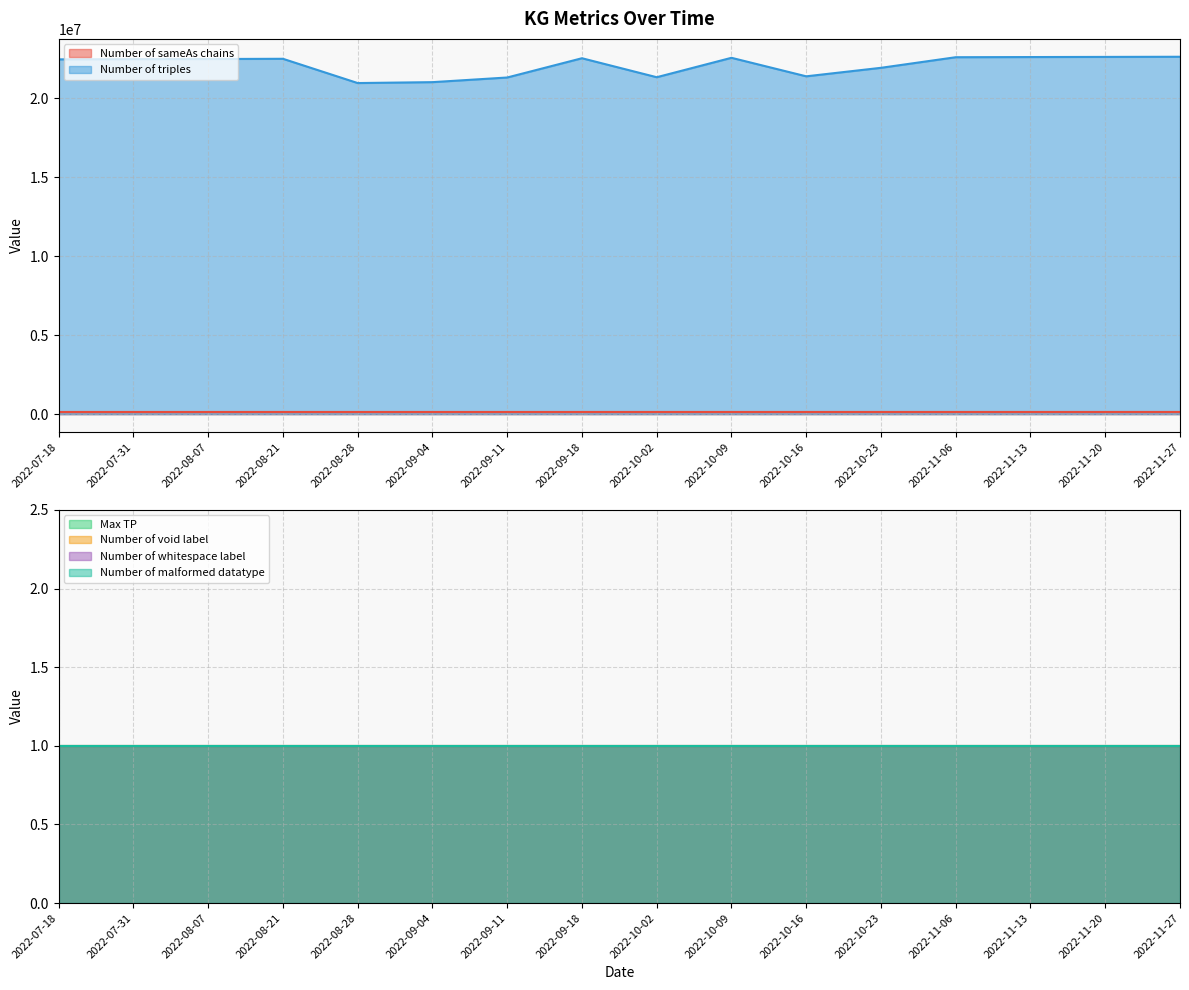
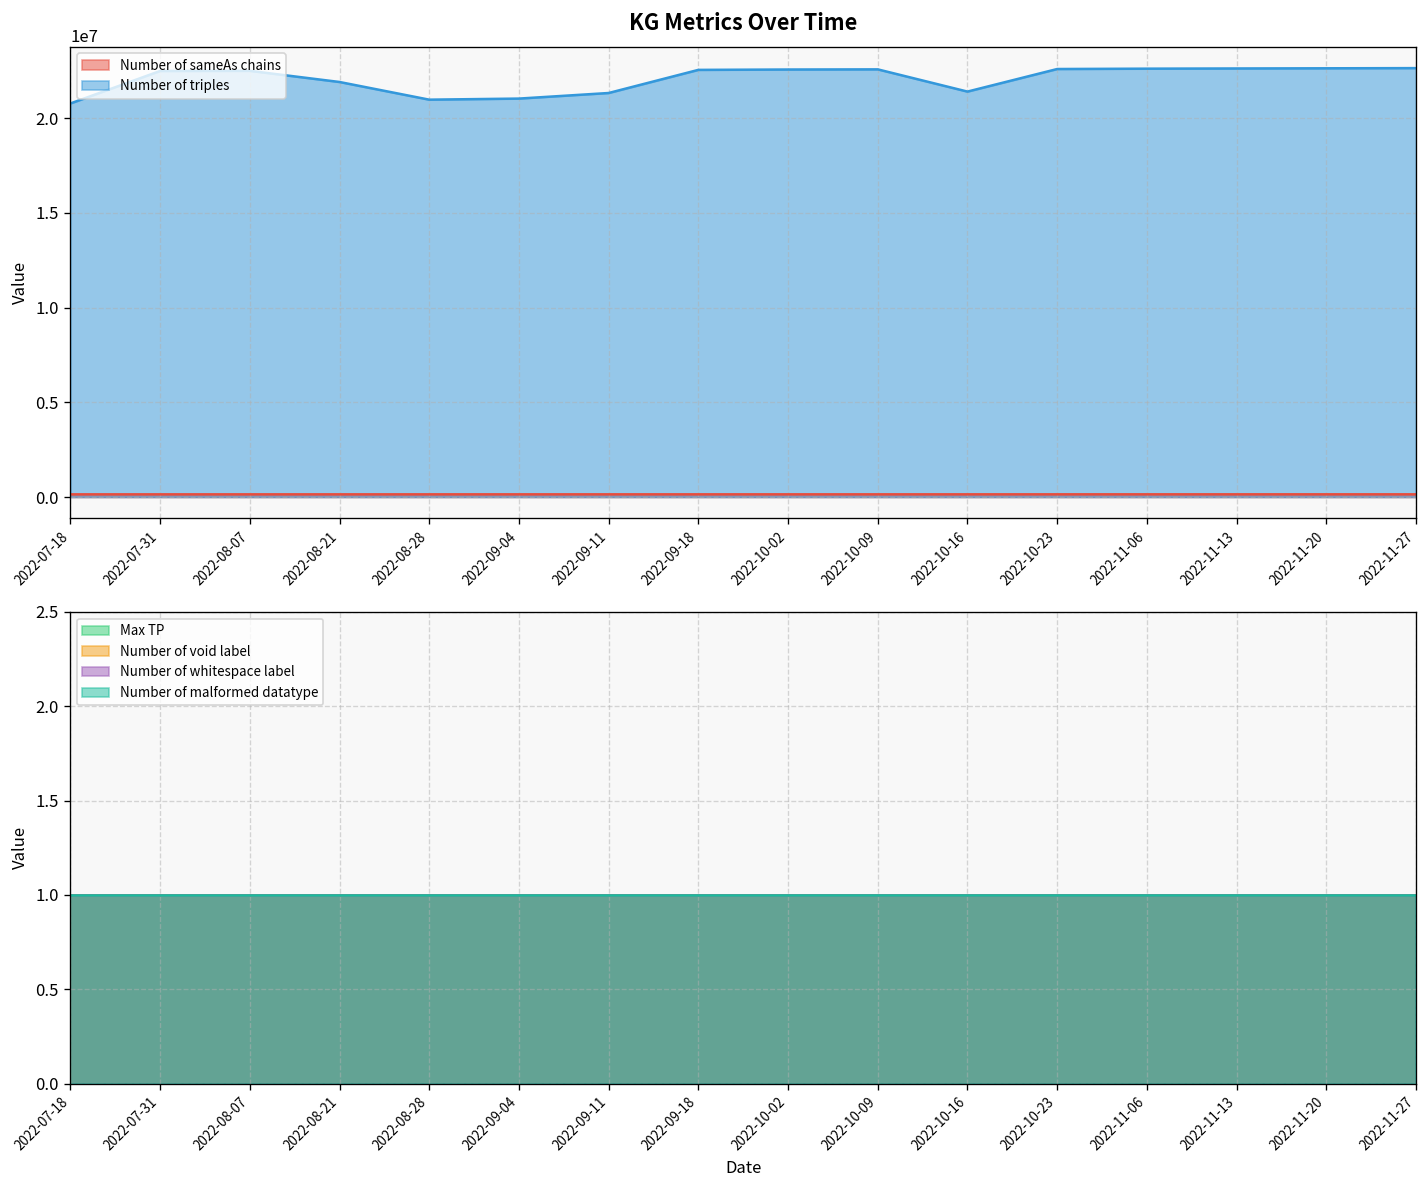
  {
    "KG Metrics Over Time": {
      "Number of sameAs chains": {
        "2022-07-18": 100000,
        "2022-07-31": 100000,
        "2022-08-07": 100000,
        "2022-08-21": 100000,
        "2022-08-28": 100000,
        "2022-09-04": 100000,
        "2022-09-11": 100000,
        "2022-09-18": 100000,
        "2022-10-02": 100000,
        "2022-10-09": 100000,
        "2022-10-16": 100000,
        "2022-10-23": 100000,
        "2022-11-06": 100000,
        "2022-11-13": 100000,
        "2022-11-20": 100000,
        "2022-11-27": 100000
      },
      "Number of triples": {
-       "2022-07-18": 22500000,
-       "2022-08-21": 22500000,
+       "2022-07-18": 20800000,
+       "2022-08-21": 21900000,
        "2022-08-28": 21000000,
        "2022-09-04": 21000000,
        "2022-09-11": 21300000,
        "2022-09-18": 22500000,
-       "2022-10-02": 21300000,
+       "2022-10-02": 22600000,
        "2022-10-09": 22600000,
        "2022-10-16": 21400000,
-       "2022-10-23": 21900000,
+       "2022-10-23": 22600000,
        "2022-11-06": 22600000,
        "2022-11-13": 22600000,
        "2022-11-20": 22600000,
        "2022-11-27": 22600000
      }
    }
  }
